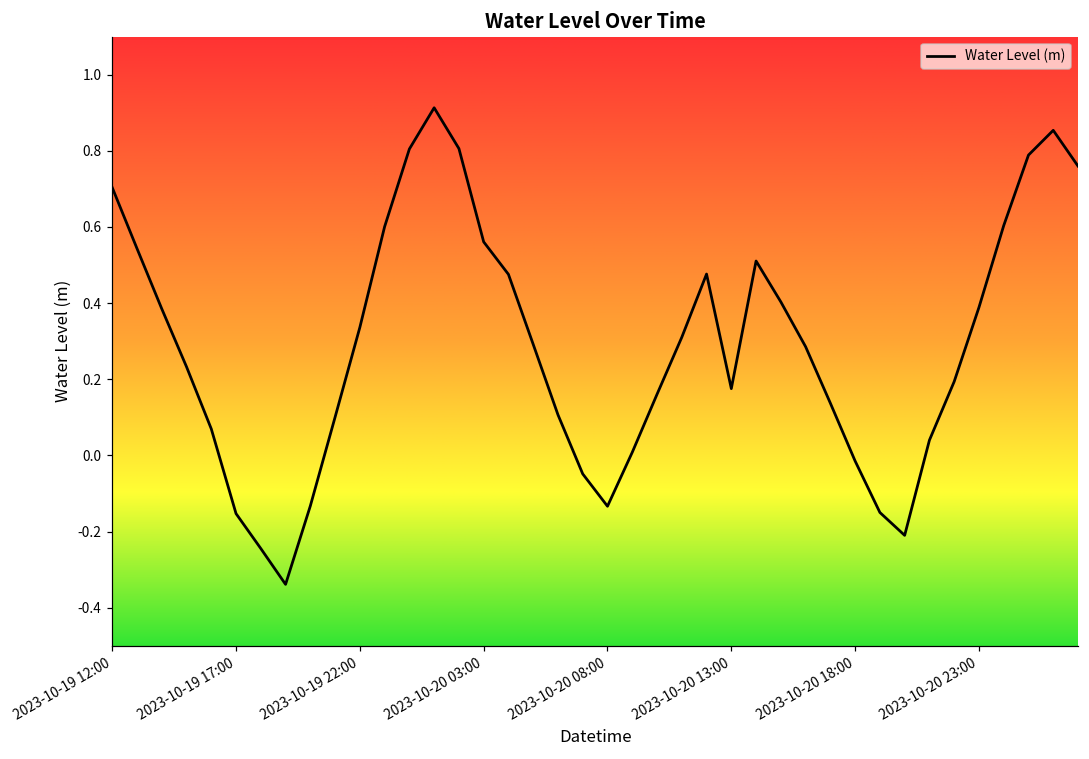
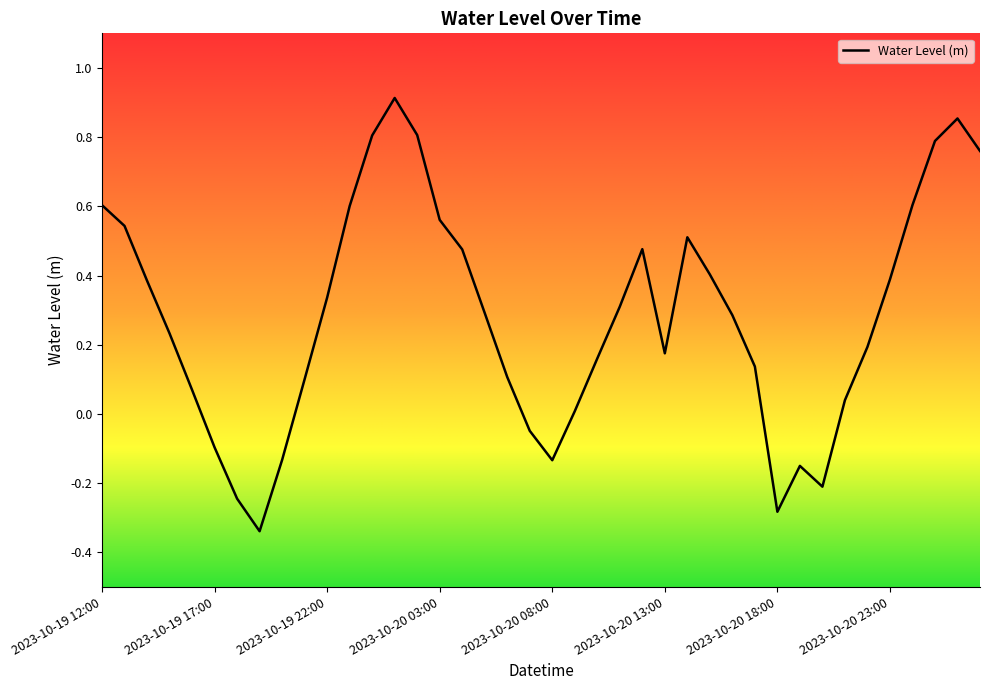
  {
-   "2023-10-19 12:00": 0.70,
-   "2023-10-19 17:00": -0.15,
+   "2023-10-19 12:00": 0.60,
+   "2023-10-19 17:00": -0.10,
    "2023-10-19 22:00": 0.34,
    "2023-10-20 03:00": 0.56,
    "2023-10-20 08:00": -0.13,
    "2023-10-20 13:00": 0.18,
-   "2023-10-20 18:00": -0.01,
+   "2023-10-20 18:00": -0.28,
    "2023-10-20 23:00": 0.39
  }
